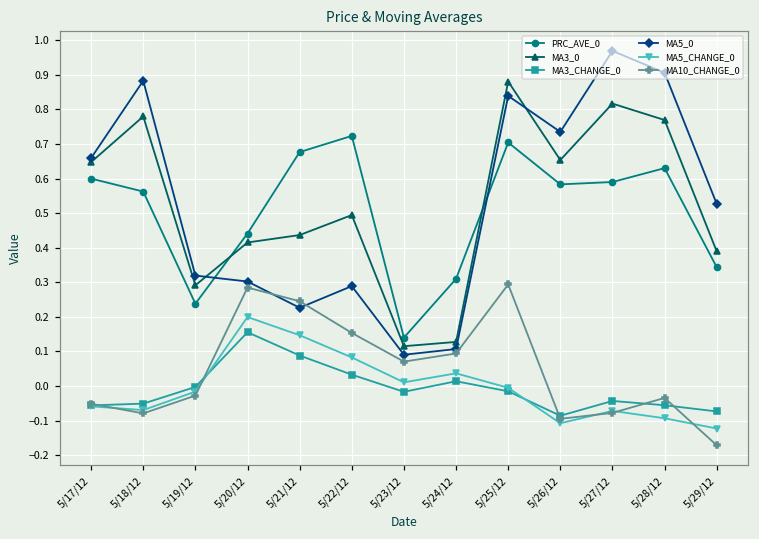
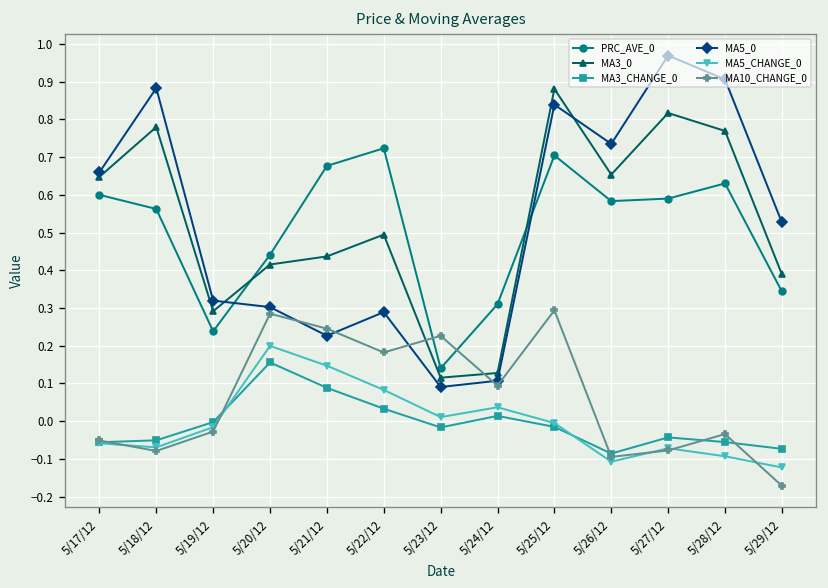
  {
    "MA10_CHANGE_0": {
      "5/18/12": -0.08,
      "5/19/12": -0.03,
      "5/20/12": 0.28,
      "5/21/12": 0.25,
-     "5/22/12": 0.15,
-     "5/23/12": 0.07,
+     "5/22/12": 0.18,
+     "5/23/12": 0.23,
      "5/24/12": 0.09,
      "5/25/12": 0.29,
      "5/26/12": -0.09,
      "5/28/12": -0.03,
      "5/29/12": -0.17
    }
  }
